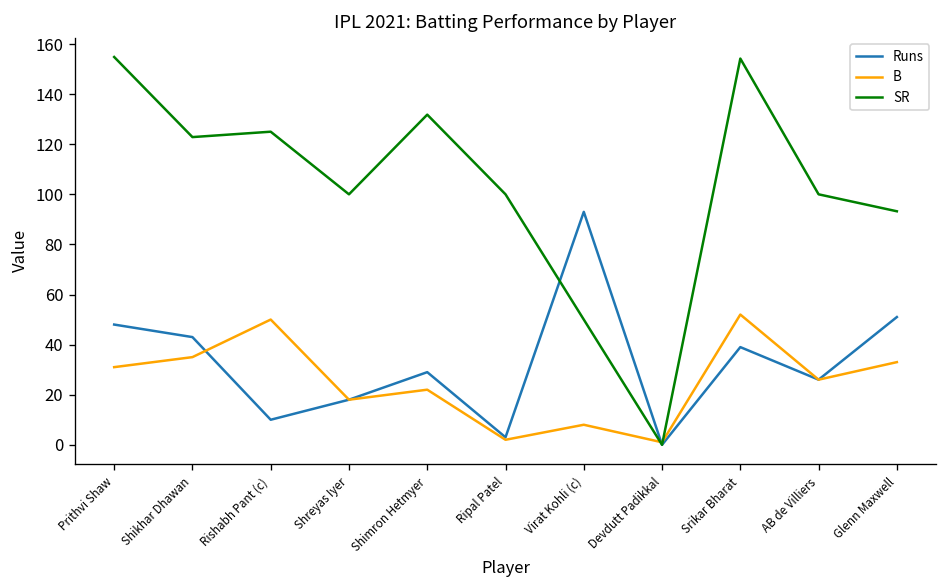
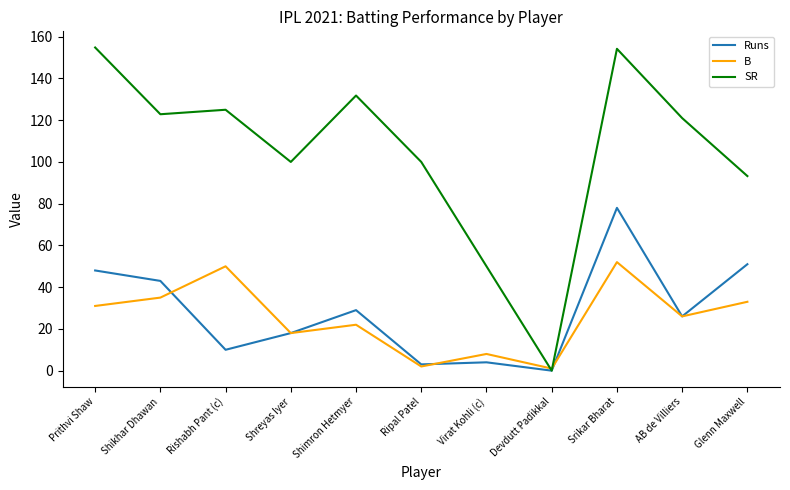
  {
    "Runs": {
      "Prithvi Shaw": 48,
      "Shikhar Dhawan": 43,
      "Rishabh Pant (c)": 10,
      "Shimron Hetmyer": 29,
-     "Virat Kohli (c)": 93,
-     "Srikar Bharat": 39,
+     "Virat Kohli (c)": 4,
+     "Srikar Bharat": 78,
      "Glenn Maxwell": 51
    },
    "B": {
      "Prithvi Shaw": 31,
      "Shikhar Dhawan": 35,
      "Rishabh Pant (c)": 50,
      "Shimron Hetmyer": 22,
      "Virat Kohli (c)": 8,
      "Srikar Bharat": 52,
      "Glenn Maxwell": 33
    },
    "SR": {
      "Prithvi Shaw": 155,
      "Shikhar Dhawan": 123,
      "Rishabh Pant (c)": 125,
      "Shreyas Iyer": 100,
      "Shimron Hetmyer": 132,
      "Ripal Patel": 100,
      "Virat Kohli (c)": 50,
      "Srikar Bharat": 154,
-     "AB de Villiers": 100,
+     "AB de Villiers": 121,
      "Glenn Maxwell": 93
    }
  }
